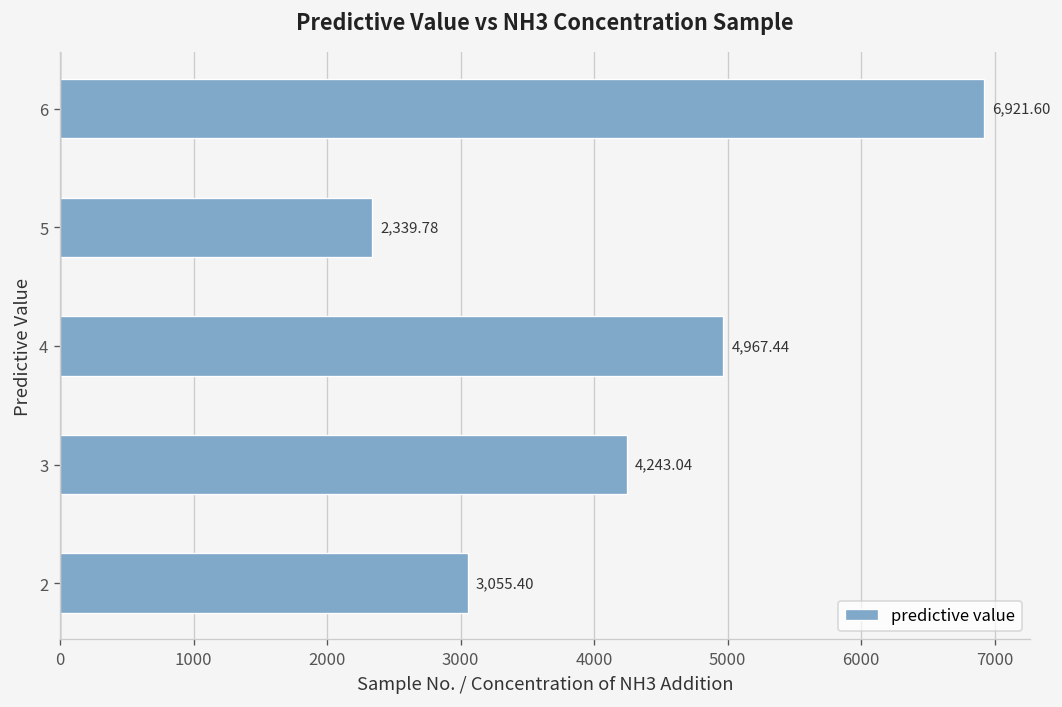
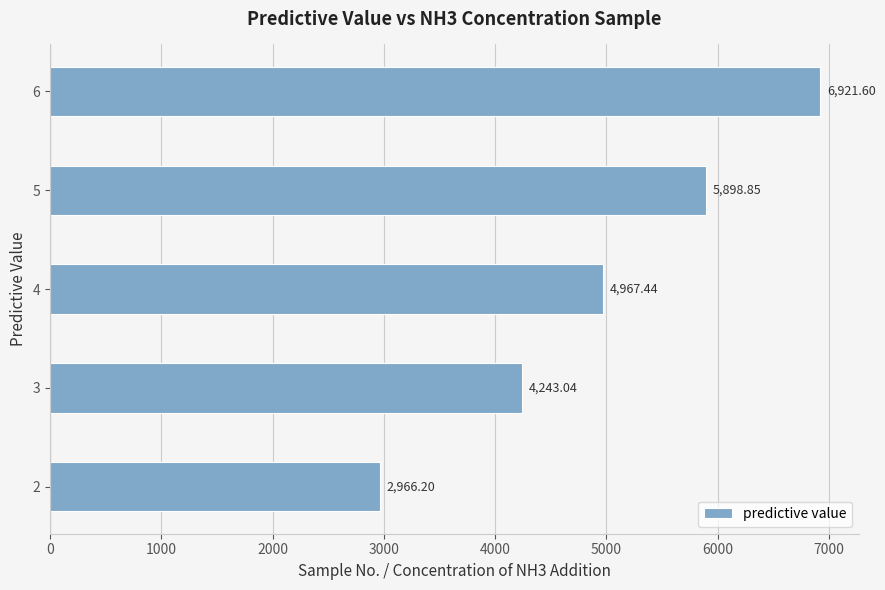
  {
    "6": "6,921.60",
-   "5": "2,339.78",
+   "5": "5,898.85",
    "4": "4,967.44",
    "3": "4,243.04",
-   "2": "3,055.40"
+   "2": "2,966.20"
  }
